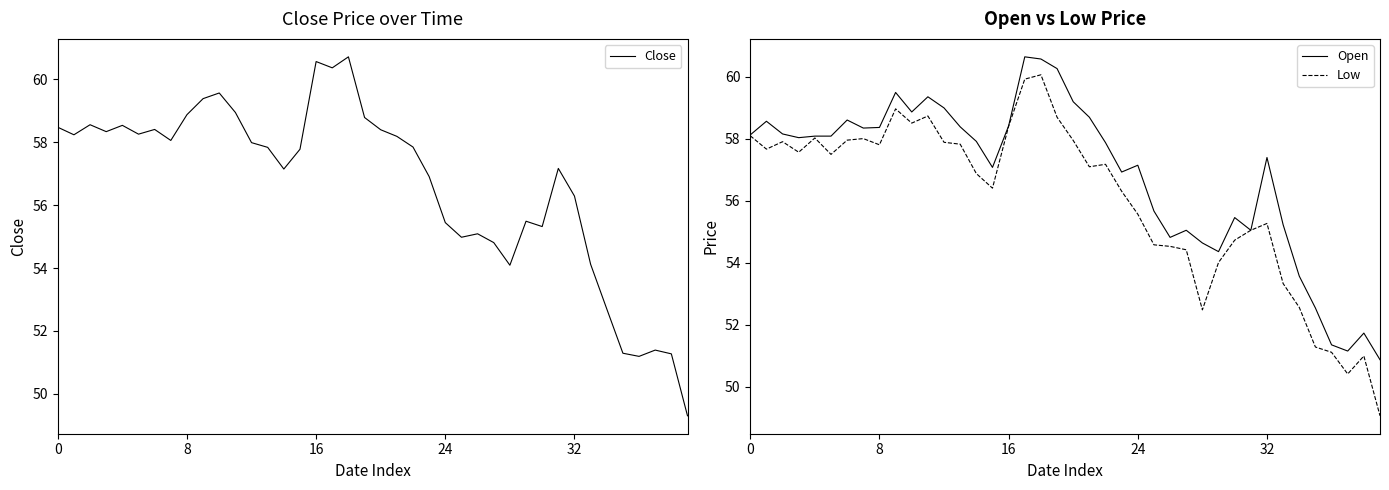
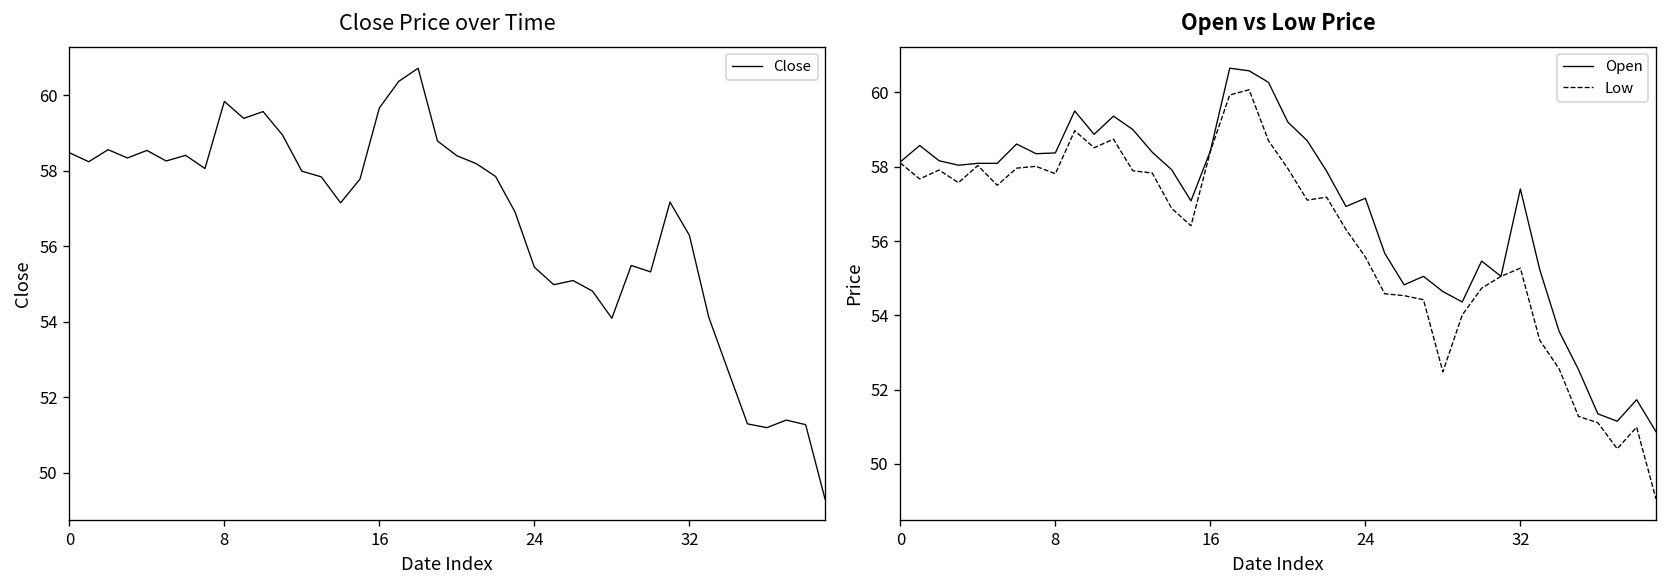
  {
    "Close Price over Time": {
      "0": 58.5,
-     "8": 58.9,
-     "16": 60.6,
+     "8": 59.8,
+     "16": 59.7,
      "24": 55.4,
      "32": 56.3
    }
  }
